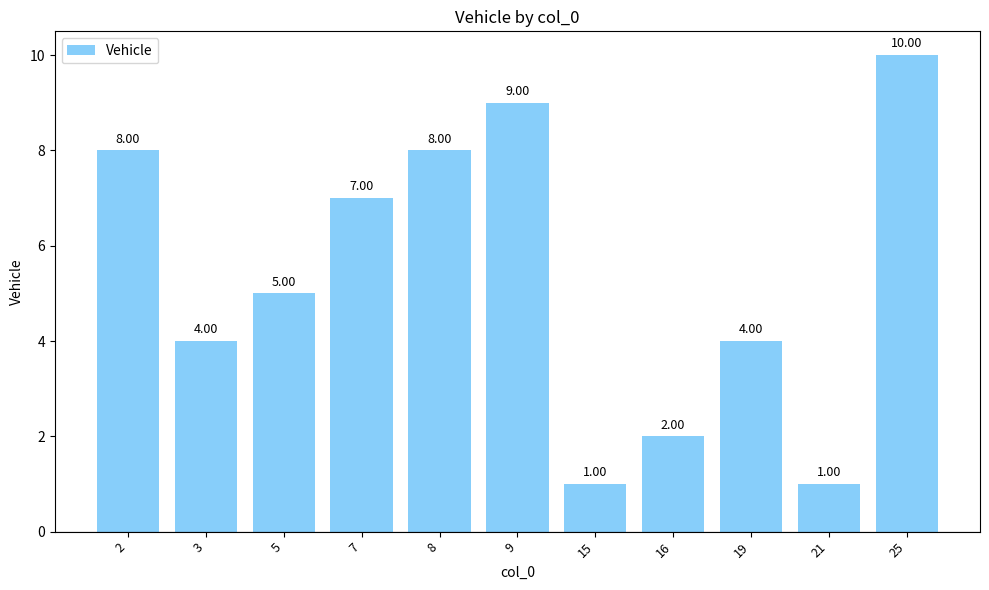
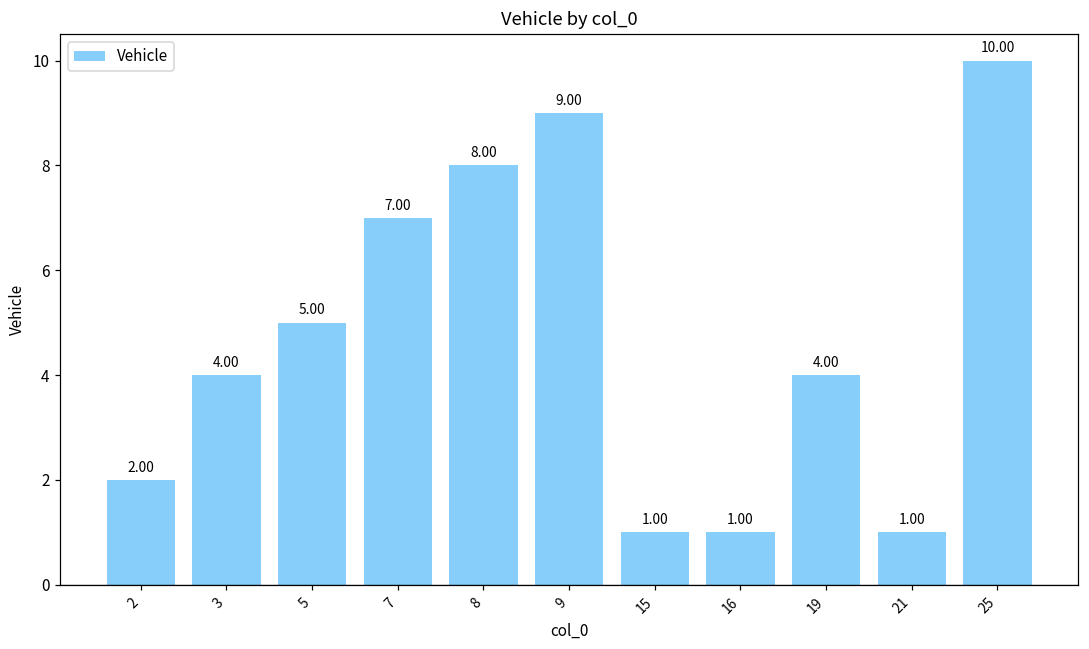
  {
-   "2": 8.00,
+   "2": 2.00,
    "3": 4.00,
    "5": 5.00,
    "7": 7.00,
    "8": 8.00,
    "9": 9.00,
    "15": 1.00,
-   "16": 2.00,
+   "16": 1.00,
    "19": 4.00,
    "21": 1.00,
    "25": 10.00
  }
